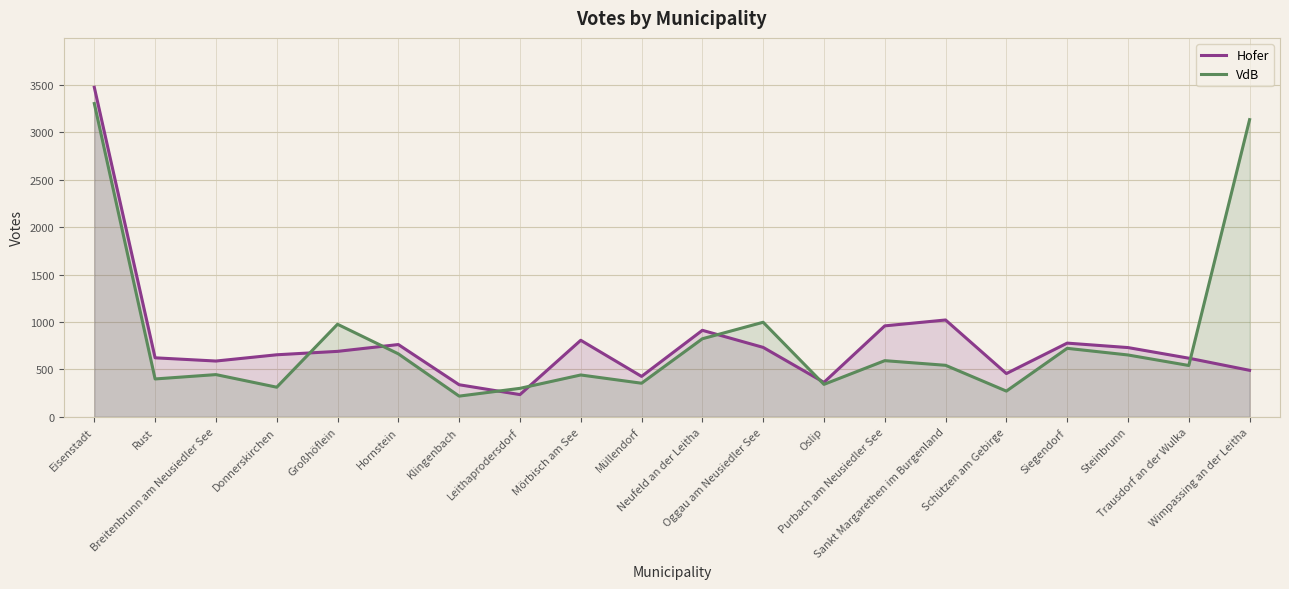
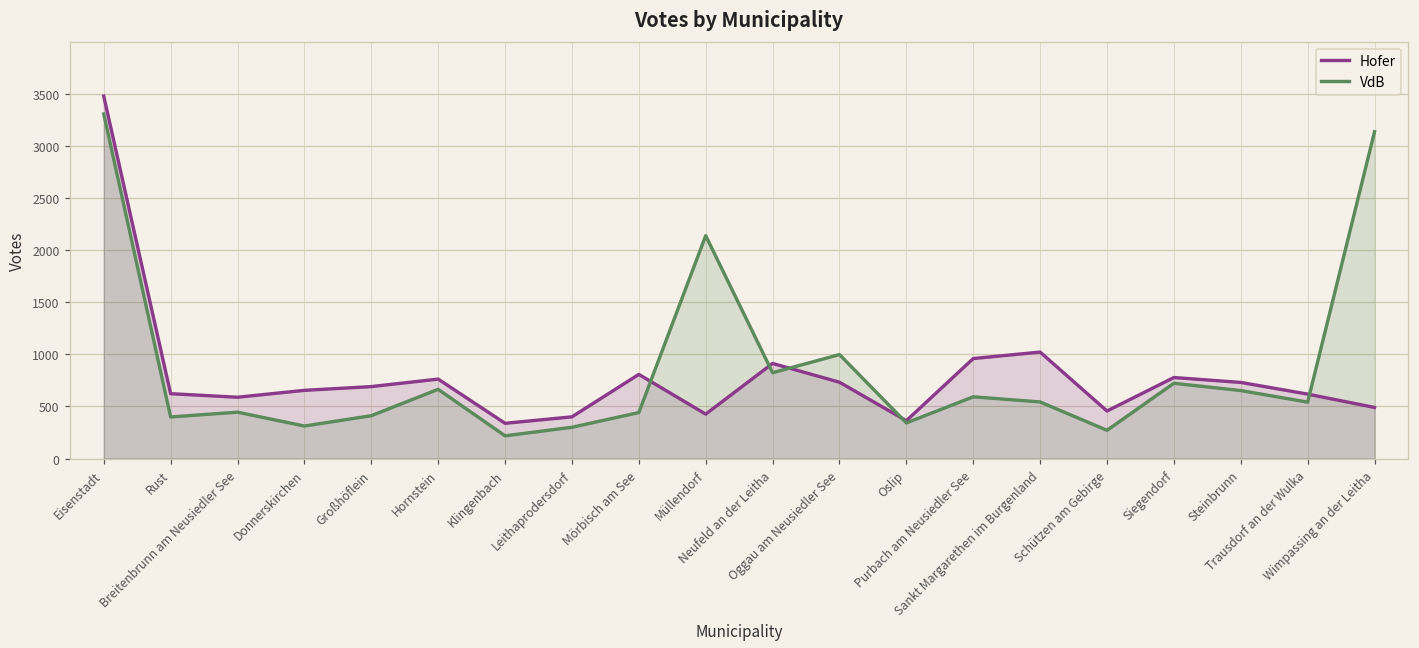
  {
    "Hofer": {
      "Eisenstadt": 3500,
      "Rust": 600,
      "Breitenbrunn am Neusiedler See": 600,
      "Donnerskirchen": 700,
      "Großhöflein": 700,
      "Hornstein": 800,
      "Klingenbach": 300,
-     "Leithaprodersdorf": 200,
+     "Leithaprodersdorf": 400,
      "Mörbisch am See": 800,
      "Müllendorf": 400,
      "Neufeld an der Leitha": 900,
      "Oggau am Neusiedler See": 700,
      "Purbach am Neusiedler See": 1000,
      "Sankt Margarethen im Burgenland": 1000,
      "Schützen am Gebirge": 500,
      "Siegendorf": 800,
      "Steinbrunn": 700,
      "Trausdorf an der Wulka": 600,
      "Wimpassing an der Leitha": 500
    },
    "VdB": {
      "Eisenstadt": 3300,
      "Rust": 400,
      "Breitenbrunn am Neusiedler See": 400,
      "Donnerskirchen": 300,
-     "Großhöflein": 1000,
+     "Großhöflein": 400,
      "Hornstein": 700,
      "Klingenbach": 200,
      "Leithaprodersdorf": 300,
      "Mörbisch am See": 400,
-     "Müllendorf": 400,
+     "Müllendorf": 2100,
      "Neufeld an der Leitha": 800,
      "Oggau am Neusiedler See": 1000,
      "Purbach am Neusiedler See": 600,
      "Sankt Margarethen im Burgenland": 500,
      "Schützen am Gebirge": 300,
      "Siegendorf": 700,
      "Steinbrunn": 700,
      "Trausdorf an der Wulka": 500,
      "Wimpassing an der Leitha": 3100
    }
  }
